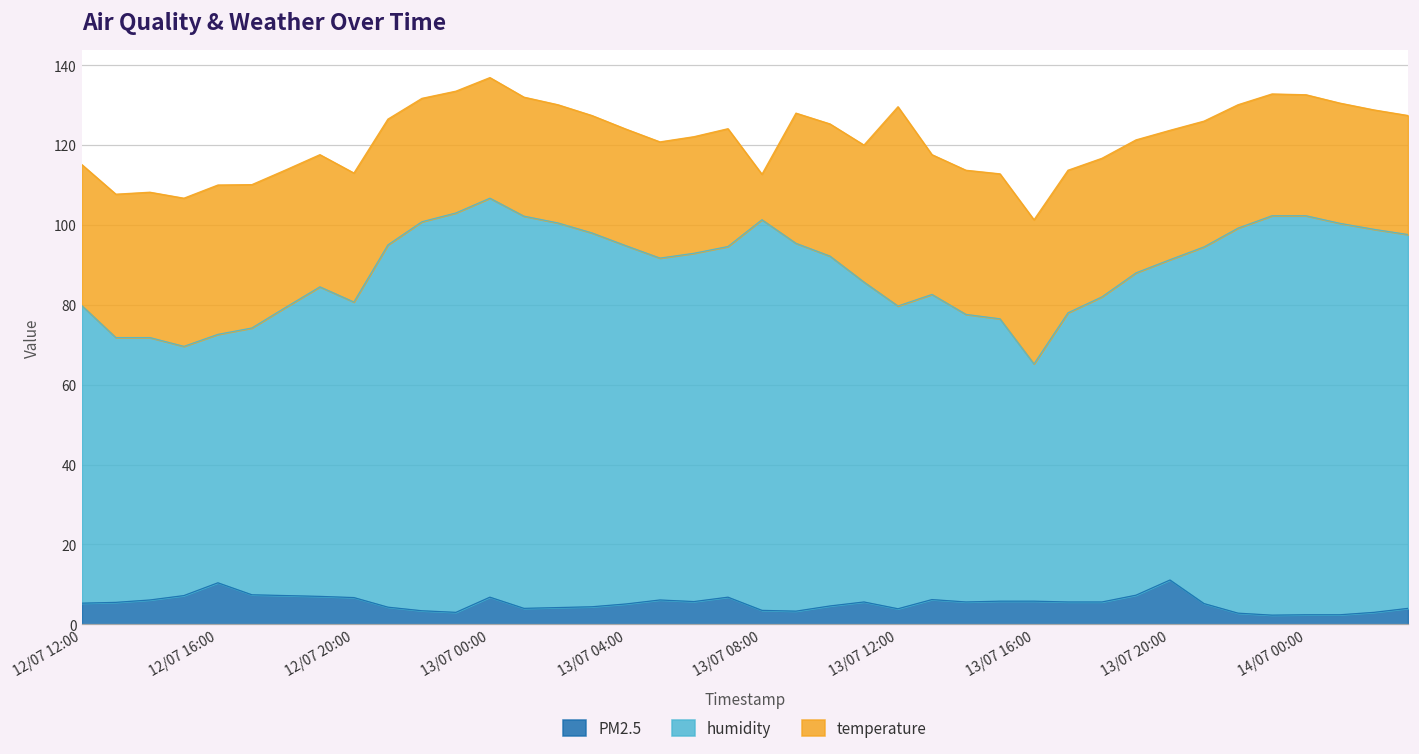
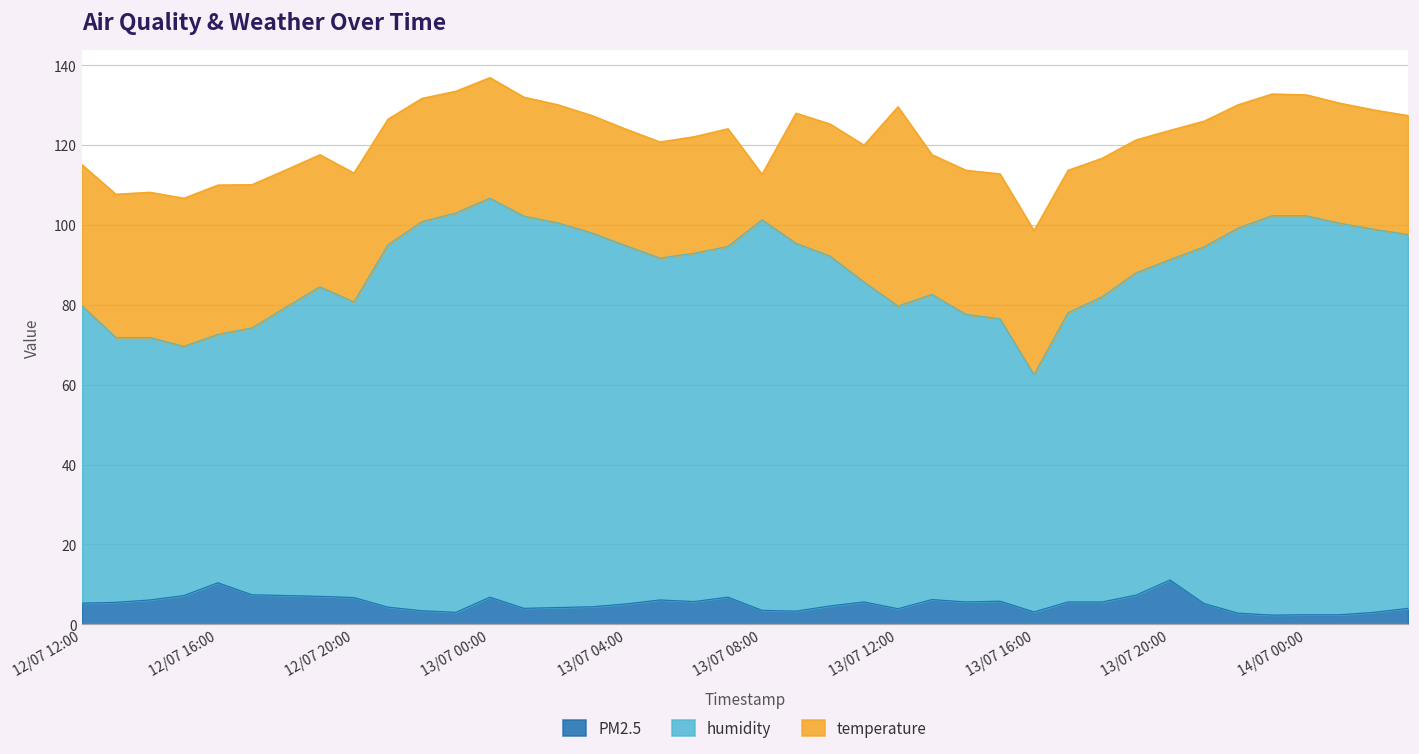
  {
    "PM2.5": {
      "12/07 12:00": 5,
      "12/07 16:00": 10,
      "12/07 20:00": 7,
      "13/07 00:00": 7,
      "13/07 04:00": 5,
      "13/07 08:00": 4,
      "13/07 12:00": 4,
-     "13/07 16:00": 6,
+     "13/07 16:00": 3,
      "13/07 20:00": 11,
      "14/07 00:00": 2
    },
    "humidity": {
      "12/07 12:00": 75,
      "12/07 16:00": 62,
      "12/07 20:00": 74,
      "13/07 00:00": 100,
      "13/07 04:00": 90,
      "13/07 08:00": 98,
      "13/07 12:00": 76,
      "13/07 16:00": 59,
      "13/07 20:00": 80,
      "14/07 00:00": 100
    },
    "temperature": {
      "12/07 12:00": 35,
      "12/07 16:00": 37,
      "12/07 20:00": 32,
      "13/07 00:00": 30,
      "13/07 04:00": 29,
      "13/07 08:00": 11,
      "13/07 12:00": 50,
      "13/07 16:00": 36,
      "13/07 20:00": 32,
      "14/07 00:00": 30
    }
  }
